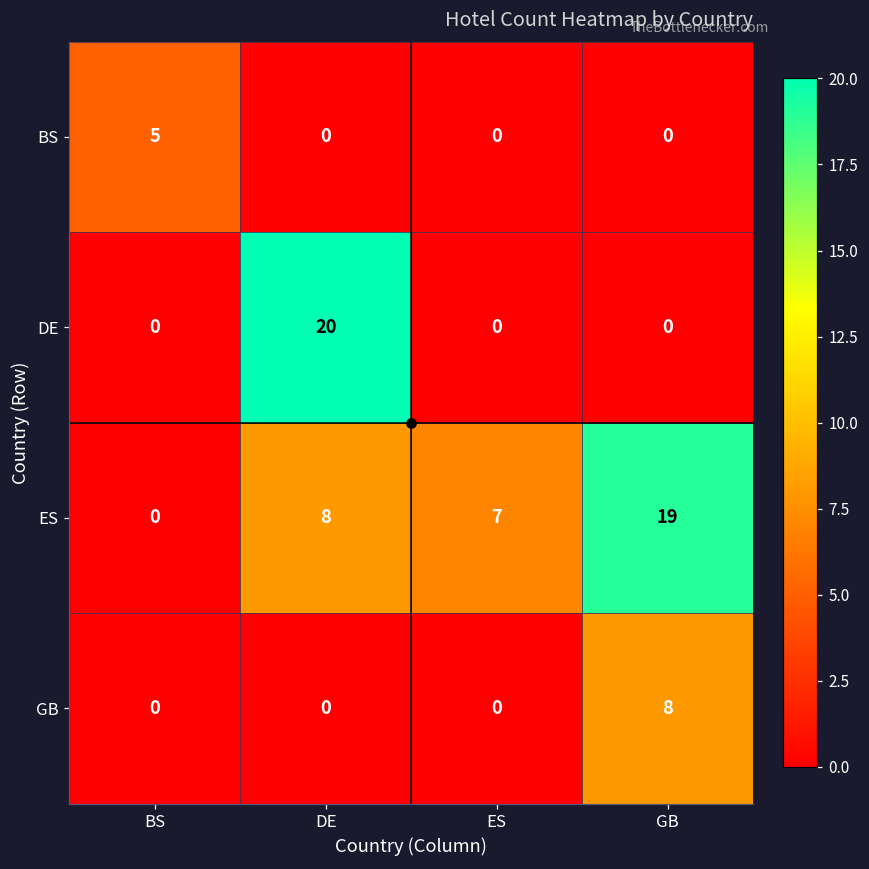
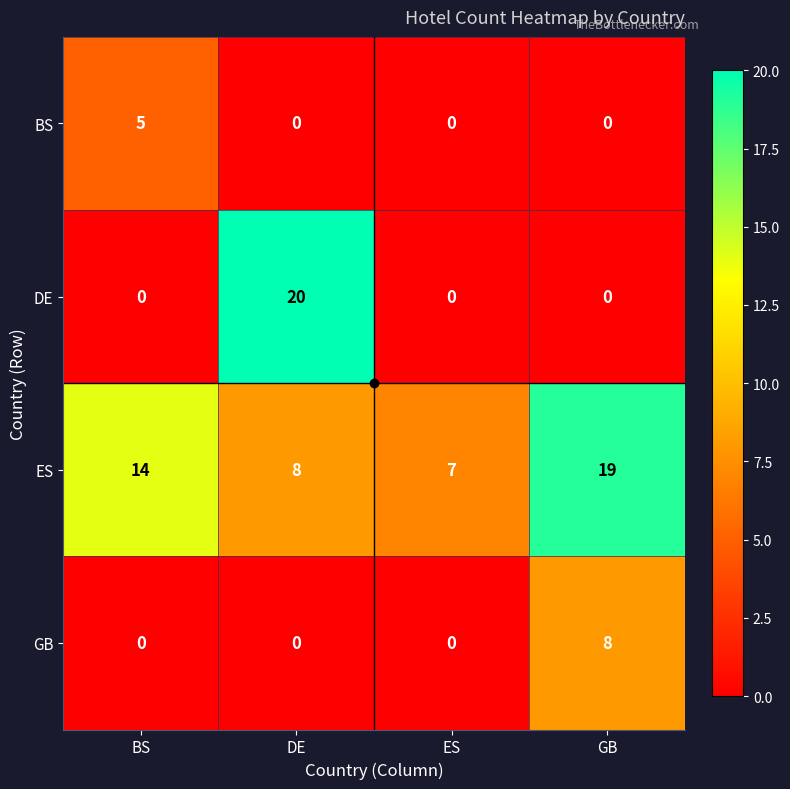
  {
    "BS": {
      "BS": 5,
      "DE": 0,
      "ES": 0,
      "GB": 0
    },
    "DE": {
      "BS": 0,
      "DE": 20,
      "ES": 0,
      "GB": 0
    },
    "ES": {
-     "BS": 0,
+     "BS": 14,
      "DE": 8,
      "ES": 7,
      "GB": 19
    },
    "GB": {
      "BS": 0,
      "DE": 0,
      "ES": 0,
      "GB": 8
    }
  }
